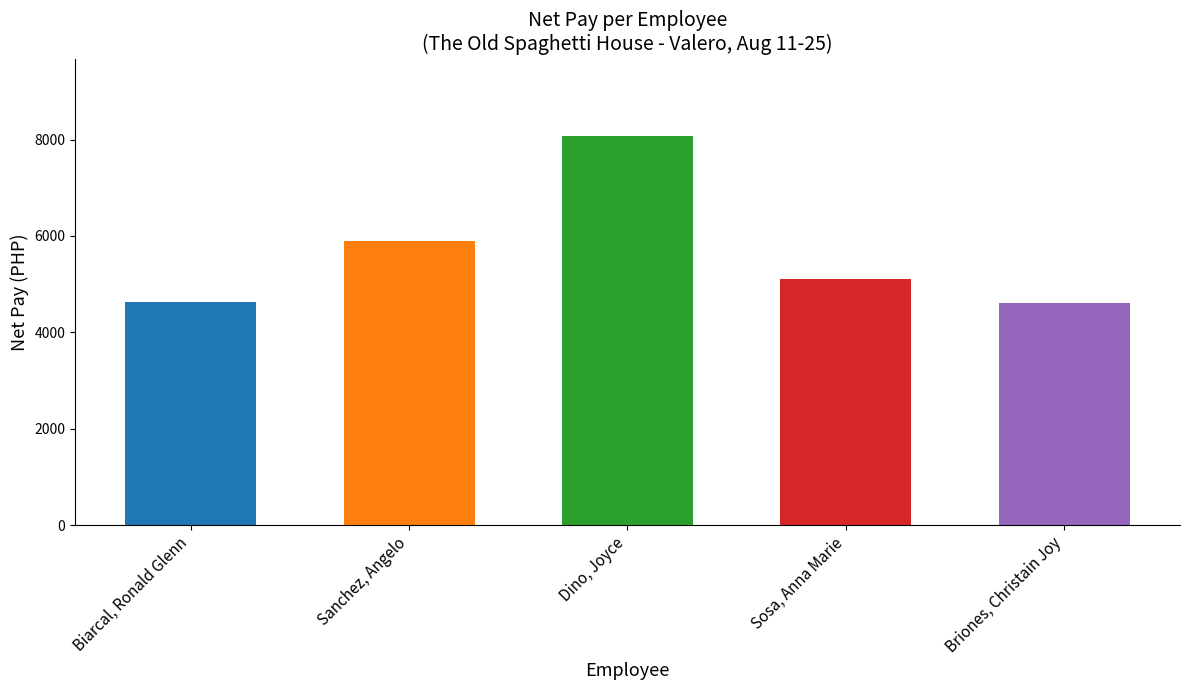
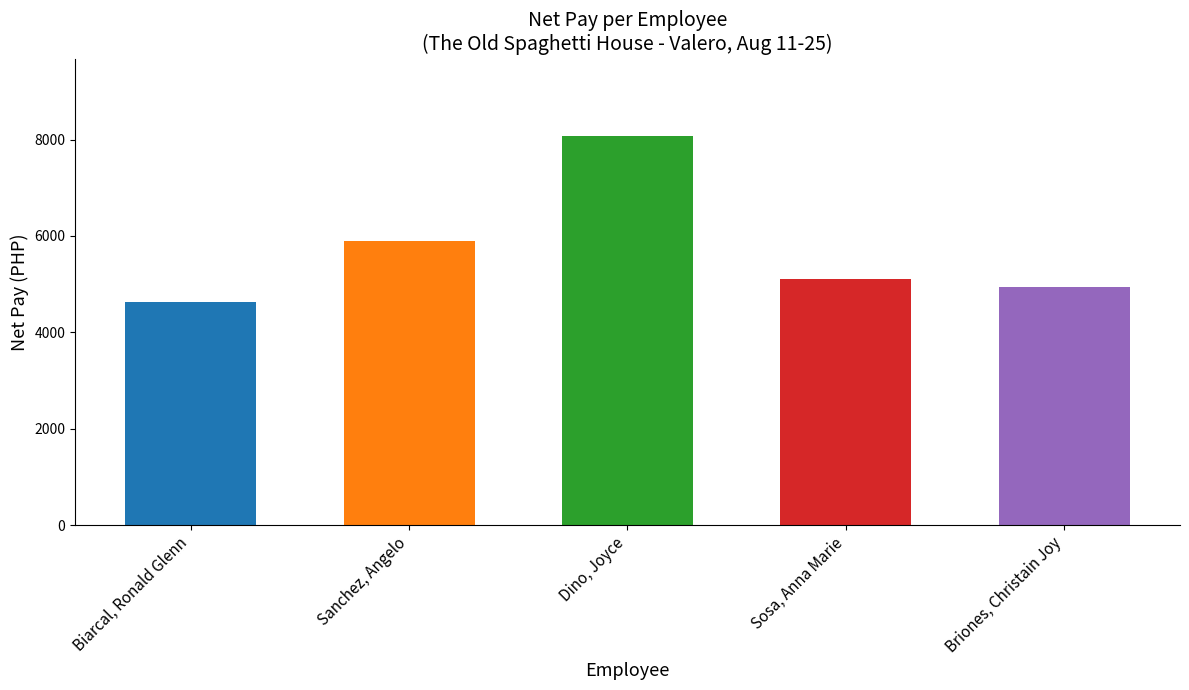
  {
    "Biarcal, Ronald Glenn": 4600,
    "Sanchez, Angelo": 5900,
    "Dino, Joyce": 8100,
    "Sosa, Anna Marie": 5100,
-   "Briones, Christain Joy": 4600
+   "Briones, Christain Joy": 4900
  }
